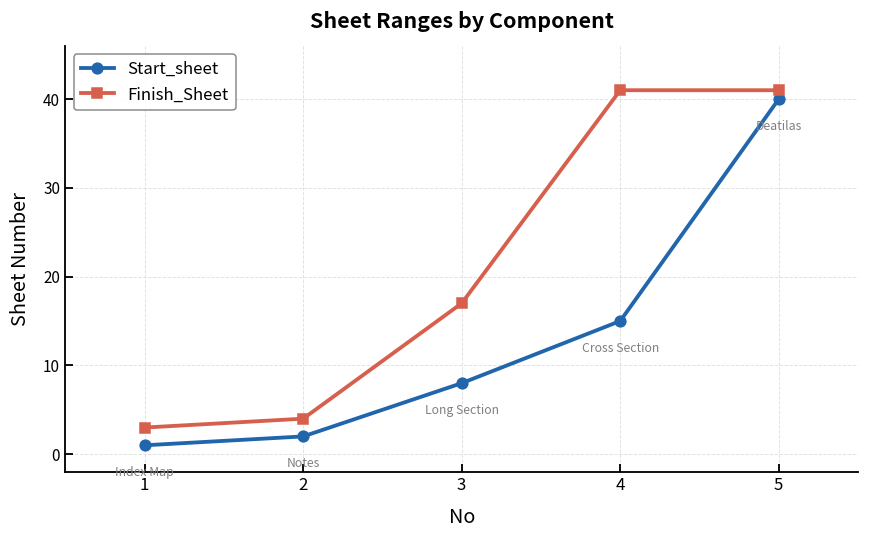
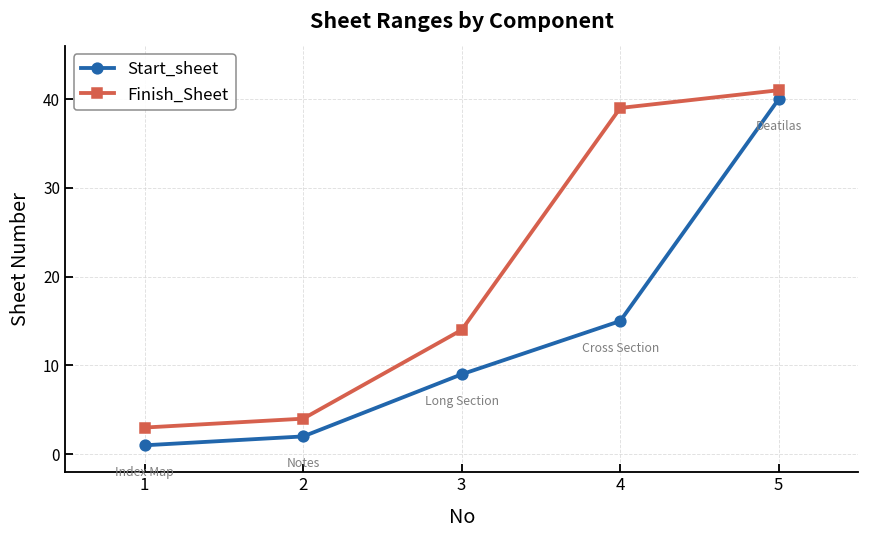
  {
    "Start_sheet": {
      "1": 1,
      "2": 2,
-     "3": 8,
+     "3": 9,
      "4": 15,
      "5": 40
    },
    "Finish_Sheet": {
      "1": 3,
      "2": 4,
-     "3": 17,
-     "4": 41,
+     "3": 14,
+     "4": 39,
      "5": 41
    }
  }
